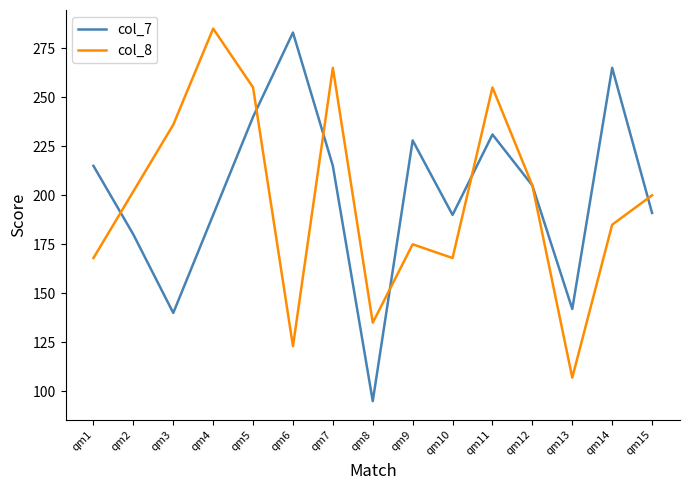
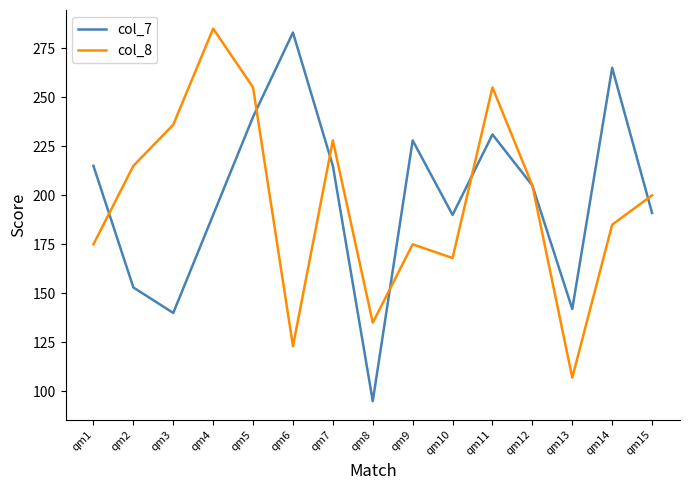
  {
    "col_7": {
      "qm1": 215,
-     "qm2": 180,
+     "qm2": 153,
      "qm3": 140,
      "qm4": 190,
      "qm5": 240,
      "qm6": 283,
      "qm7": 215,
      "qm8": 95,
      "qm9": 228,
      "qm10": 190,
      "qm11": 231,
      "qm13": 142,
      "qm14": 265,
      "qm15": 191
    },
    "col_8": {
-     "qm1": 168,
-     "qm2": 202,
+     "qm1": 175,
+     "qm2": 215,
      "qm3": 236,
      "qm4": 285,
      "qm5": 255,
      "qm6": 123,
-     "qm7": 265,
+     "qm7": 228,
      "qm8": 135,
      "qm9": 175,
      "qm10": 168,
      "qm11": 255,
      "qm13": 107,
      "qm14": 185,
      "qm15": 200
    }
  }
